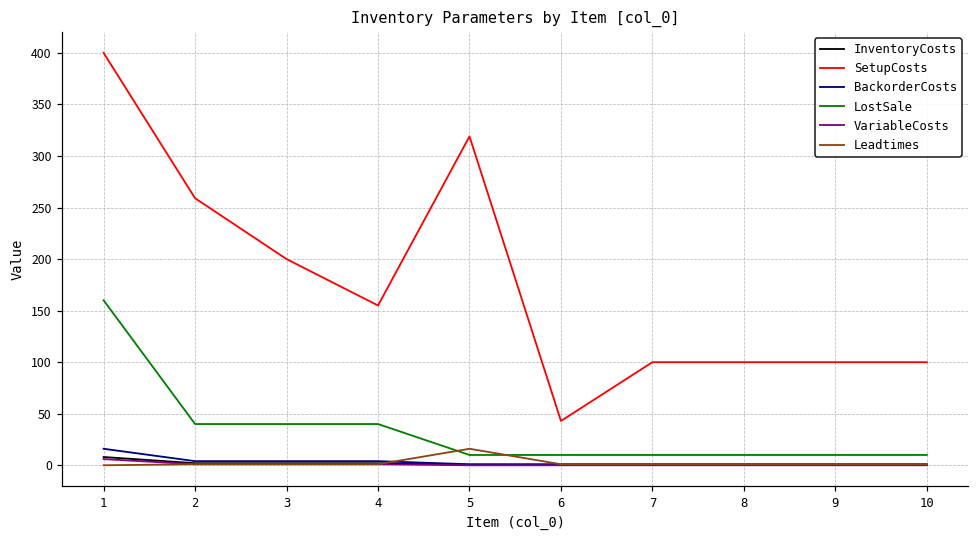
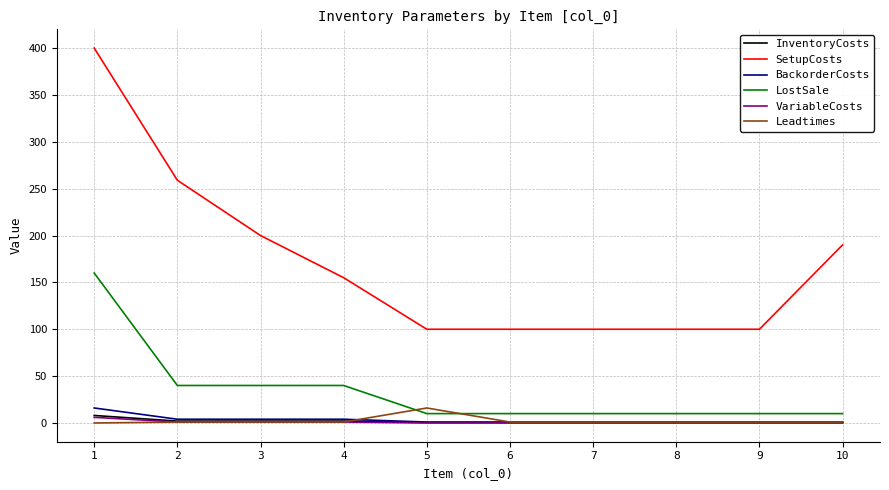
  {
    "SetupCosts": {
      "1": 400,
      "2": 260,
      "3": 200,
      "4": 160,
-     "5": 320,
-     "6": 40,
+     "5": 100,
+     "6": 100,
      "7": 100,
      "8": 100,
      "9": 100,
-     "10": 100
+     "10": 190
    },
    "BackorderCosts": {
      "1": 20
    },
    "LostSale": {
      "1": 160,
      "2": 40,
      "3": 40,
      "4": 40,
      "5": 10,
      "6": 10,
      "7": 10,
      "8": 10,
      "9": 10,
      "10": 10
    },
    "Leadtimes": {
      "1": 0,
      "5": 20
    }
  }
